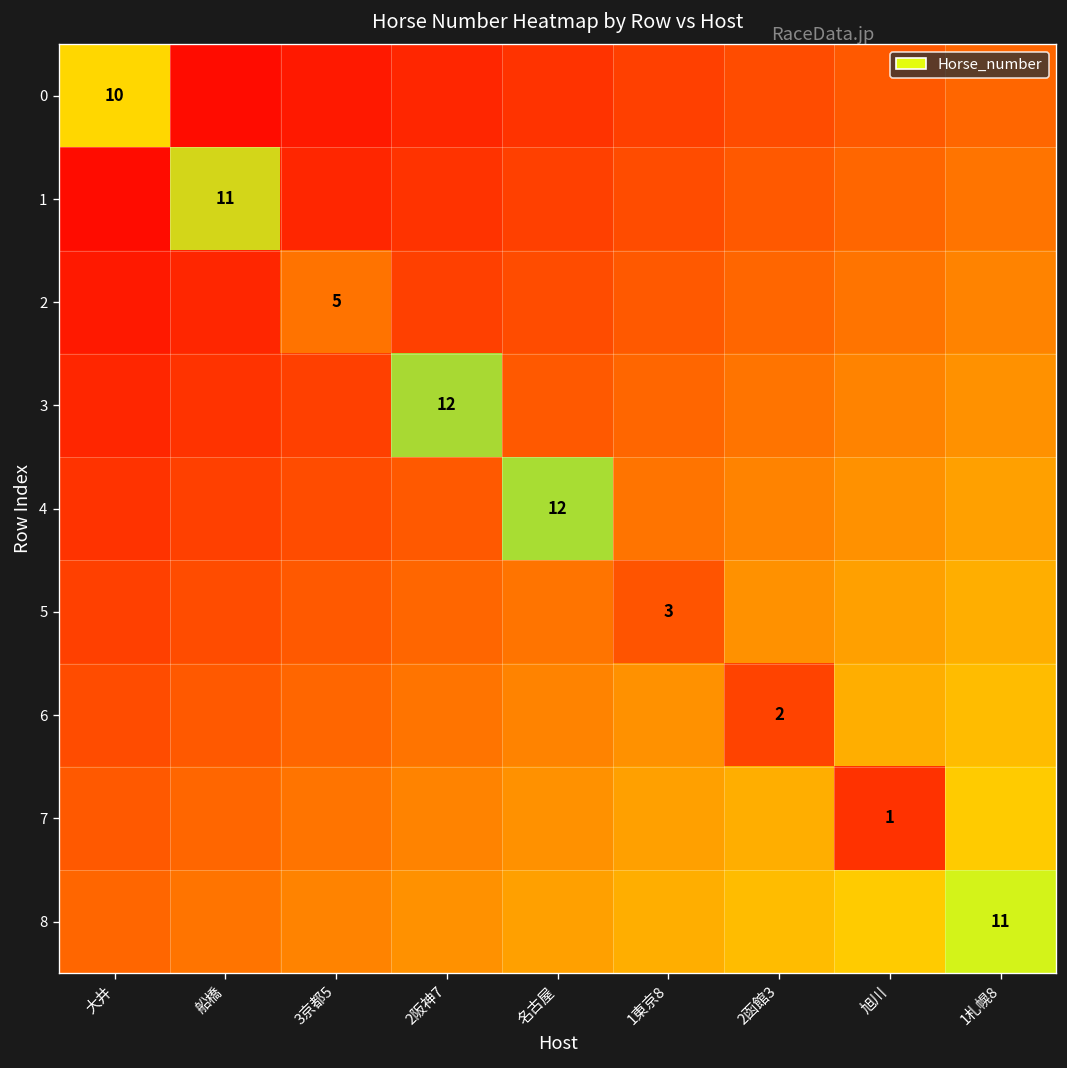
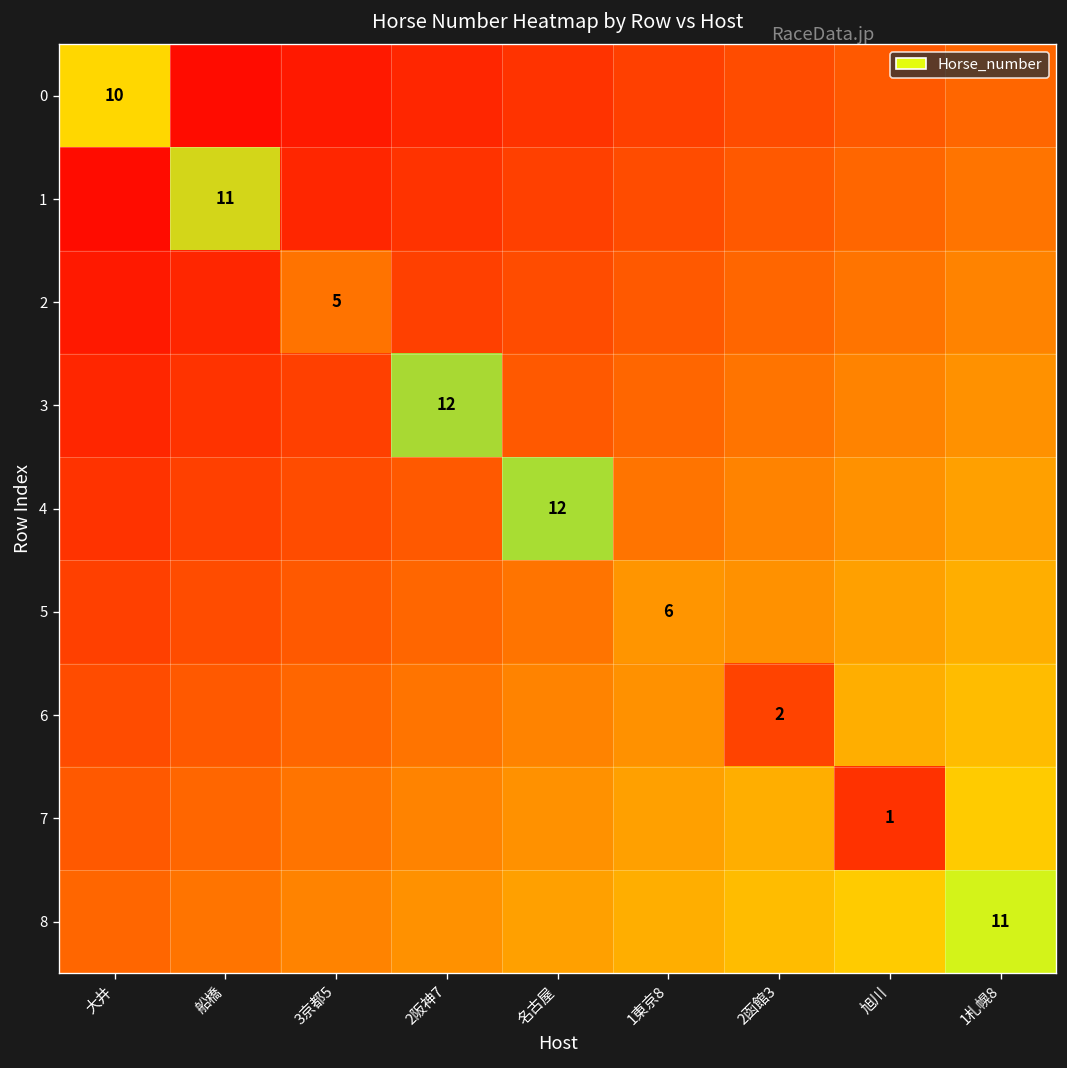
  {
    "0": {
      "大井": 10
    },
    "1": {
      "船橋": 11
    },
    "2": {
      "3京都5": 5
    },
    "3": {
      "2阪神7": 12
    },
    "4": {
      "名古屋": 12
    },
    "5": {
-     "1東京8": 3
+     "1東京8": 6
    },
    "6": {
      "2函館3": 2
    },
    "7": {
      "旭川": 1
    },
    "8": {
      "1札幌8": 11
    }
  }
